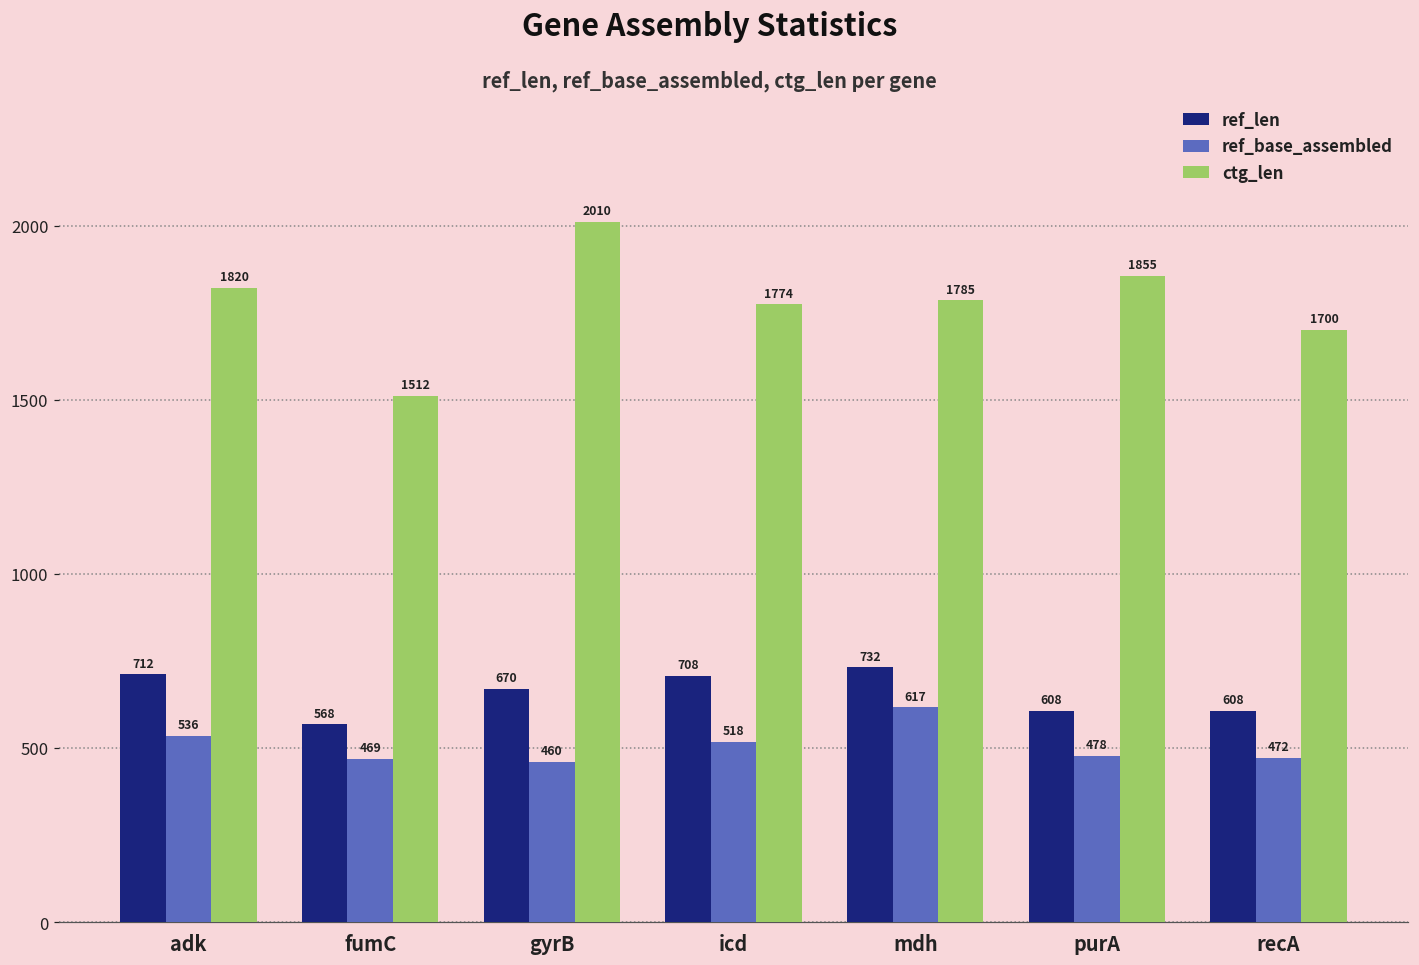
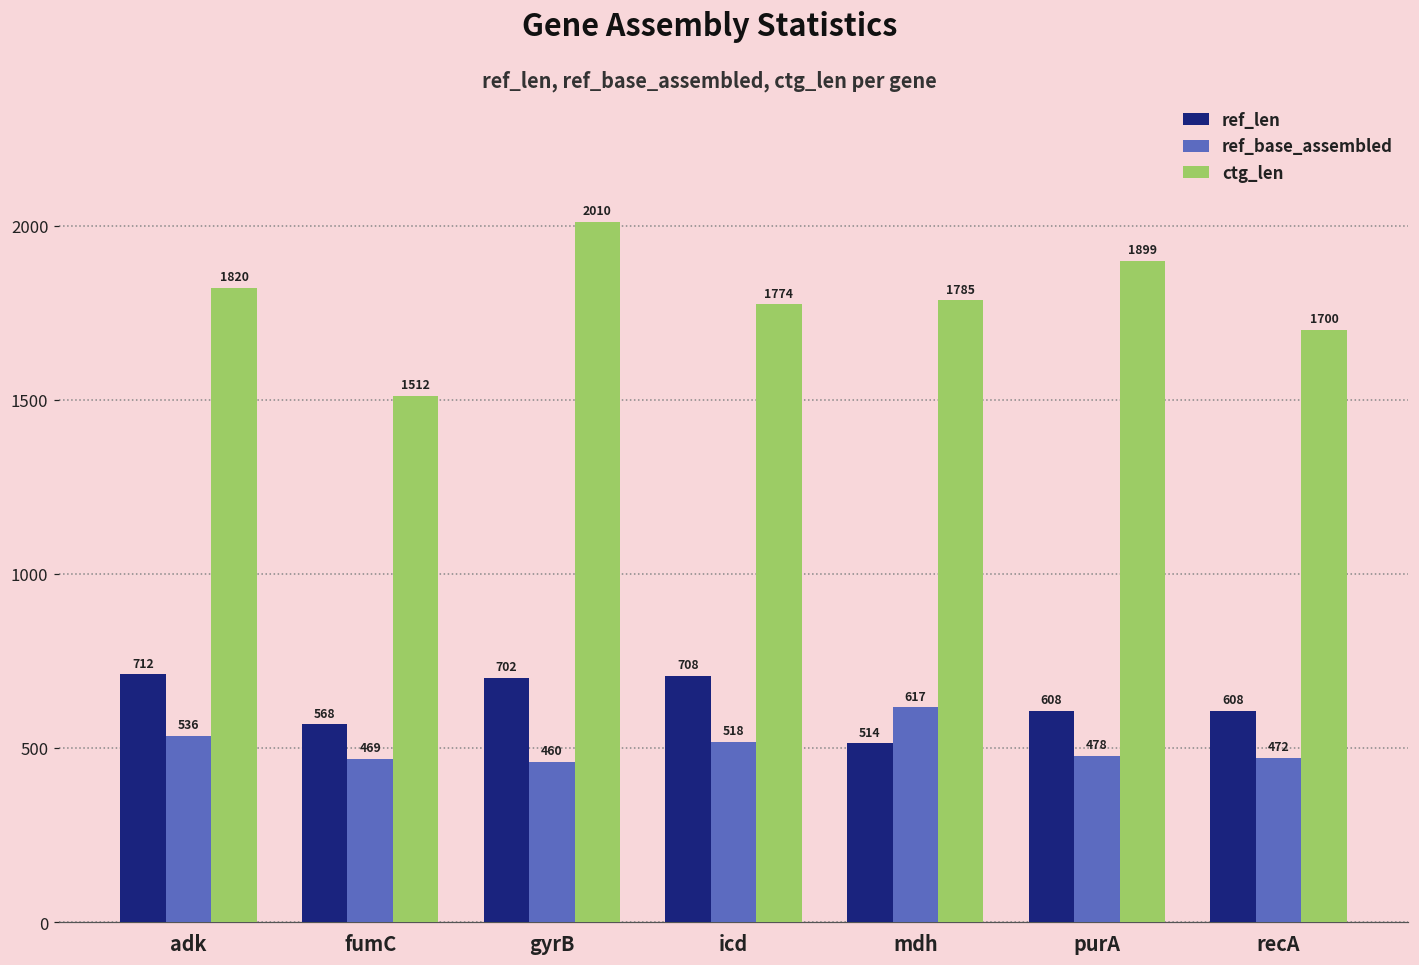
  {
    "ref_len": {
      "adk": 712,
      "fumC": 568,
-     "gyrB": 670,
+     "gyrB": 702,
      "icd": 708,
-     "mdh": 732,
+     "mdh": 514,
      "purA": 608,
      "recA": 608
    },
    "ref_base_assembled": {
      "adk": 536,
      "fumC": 469,
      "gyrB": 460,
      "icd": 518,
      "mdh": 617,
      "purA": 478,
      "recA": 472
    },
    "ctg_len": {
      "adk": 1820,
      "fumC": 1512,
      "gyrB": 2010,
      "icd": 1774,
      "mdh": 1785,
-     "purA": 1855,
+     "purA": 1899,
      "recA": 1700
    }
  }
